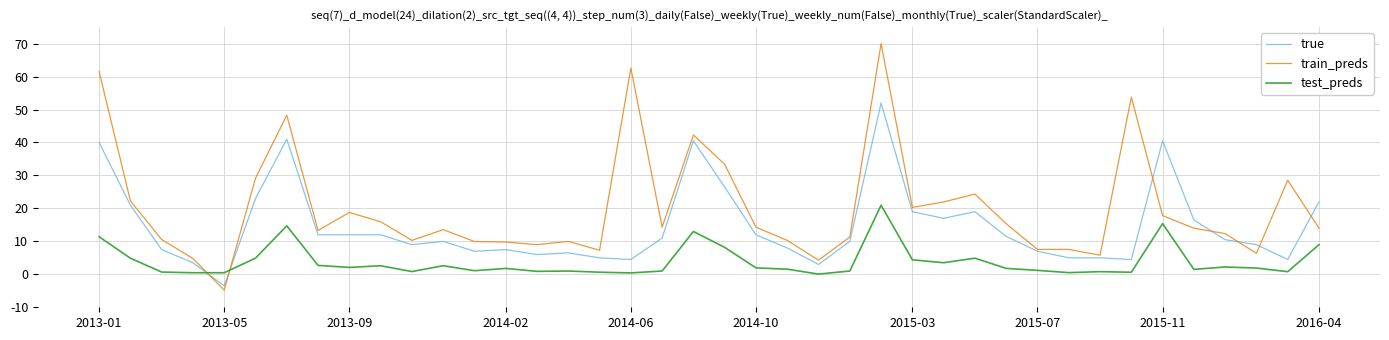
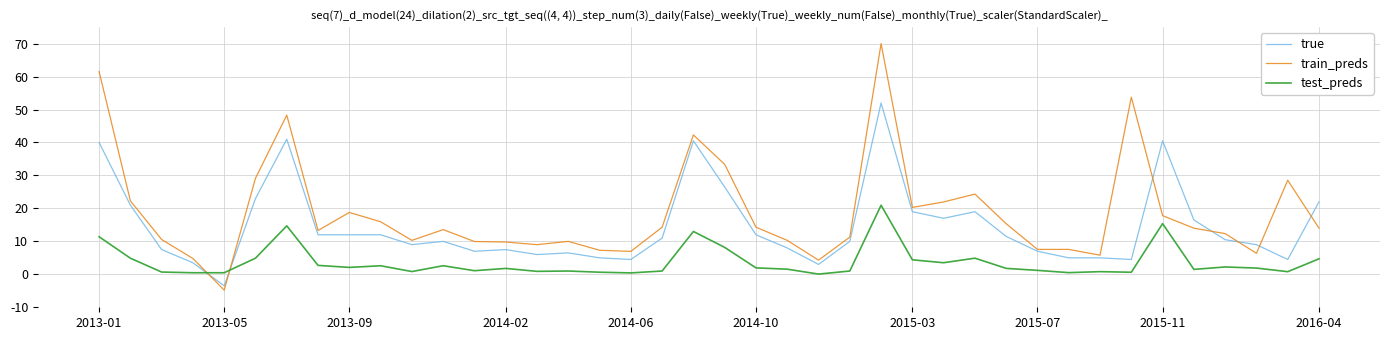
  {
    "true": {
      "2013-01": 40,
      "2013-05": -4,
      "2013-09": 12,
      "2014-02": 8,
      "2014-06": 5,
      "2014-10": 12,
      "2015-03": 19,
      "2015-11": 41,
      "2016-04": 22
    },
    "train_preds": {
      "2013-01": 62,
      "2013-05": -5,
      "2013-09": 19,
      "2014-02": 10,
-     "2014-06": 63,
+     "2014-06": 7,
      "2014-10": 14,
      "2015-03": 20,
      "2015-11": 18,
      "2016-04": 14
    },
    "test_preds": {
      "2013-01": 11,
      "2013-05": 0,
      "2013-09": 2,
      "2014-02": 2,
      "2014-06": 0,
      "2014-10": 2,
      "2015-03": 4,
      "2015-07": 1,
      "2015-11": 15,
-     "2016-04": 9
+     "2016-04": 5
    }
  }
